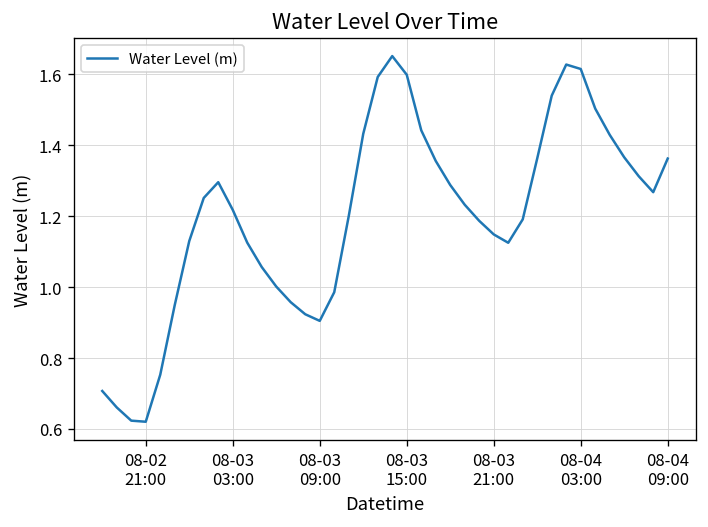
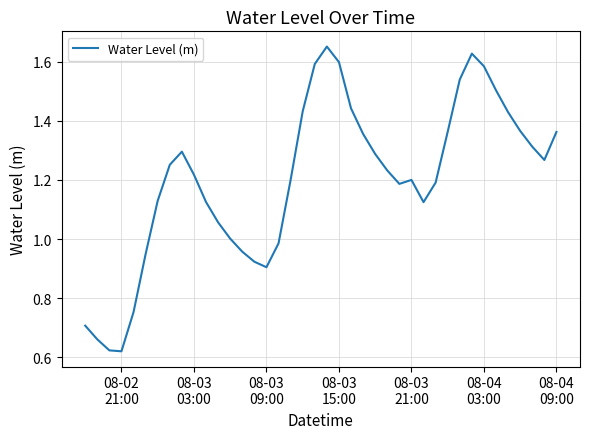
  {
    "08-02 21:00": 0.62,
    "08-03 03:00": 1.22,
    "08-03 09:00": 0.90,
    "08-03 15:00": 1.60,
-   "08-03 21:00": 1.15,
-   "08-04 03:00": 1.61,
+   "08-03 21:00": 1.20,
+   "08-04 03:00": 1.58,
    "08-04 09:00": 1.36
  }
